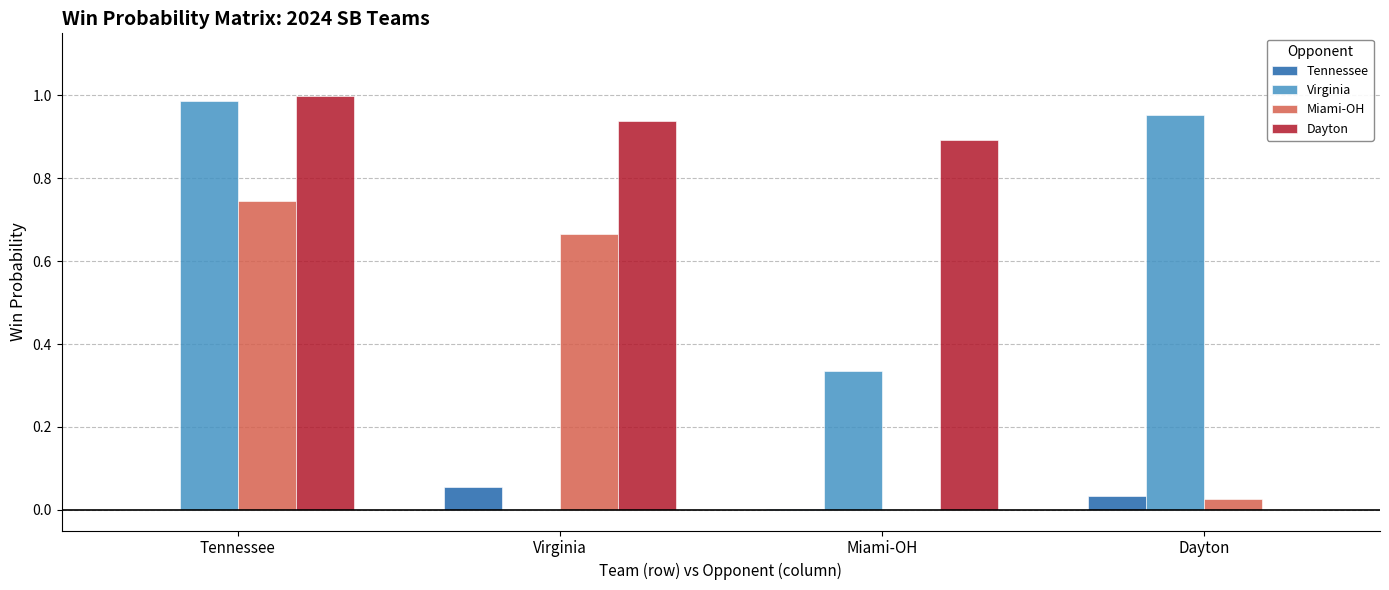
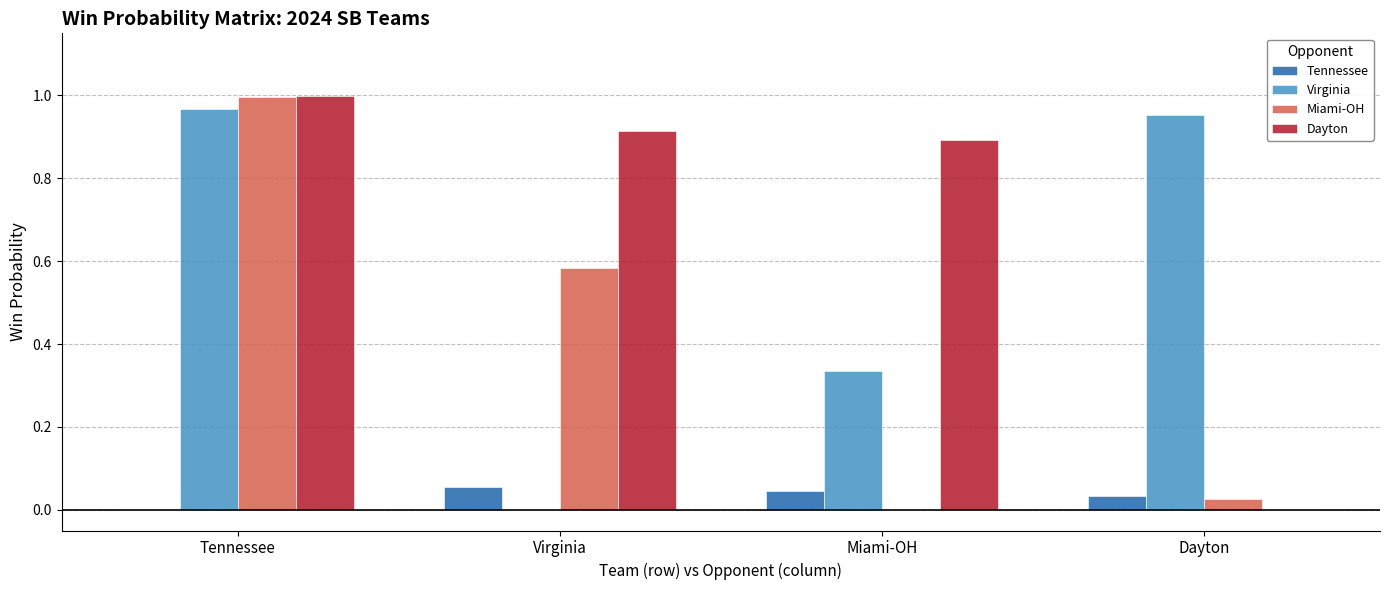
  {
    "Tennessee": {
      "Tennessee": 0.00,
      "Virginia": 0.05,
-     "Miami-OH": 0.00,
+     "Miami-OH": 0.05,
      "Dayton": 0.03
    },
    "Virginia": {
-     "Tennessee": 0.99,
+     "Tennessee": 0.97,
      "Virginia": 0.00,
      "Miami-OH": 0.34,
      "Dayton": 0.95
    },
    "Miami-OH": {
-     "Tennessee": 0.75,
-     "Virginia": 0.66,
+     "Tennessee": 1.00,
+     "Virginia": 0.58,
      "Miami-OH": 0.00,
      "Dayton": 0.03
    },
    "Dayton": {
      "Tennessee": 1.00,
-     "Virginia": 0.94,
+     "Virginia": 0.91,
      "Miami-OH": 0.89,
      "Dayton": 0.00
    }
  }
